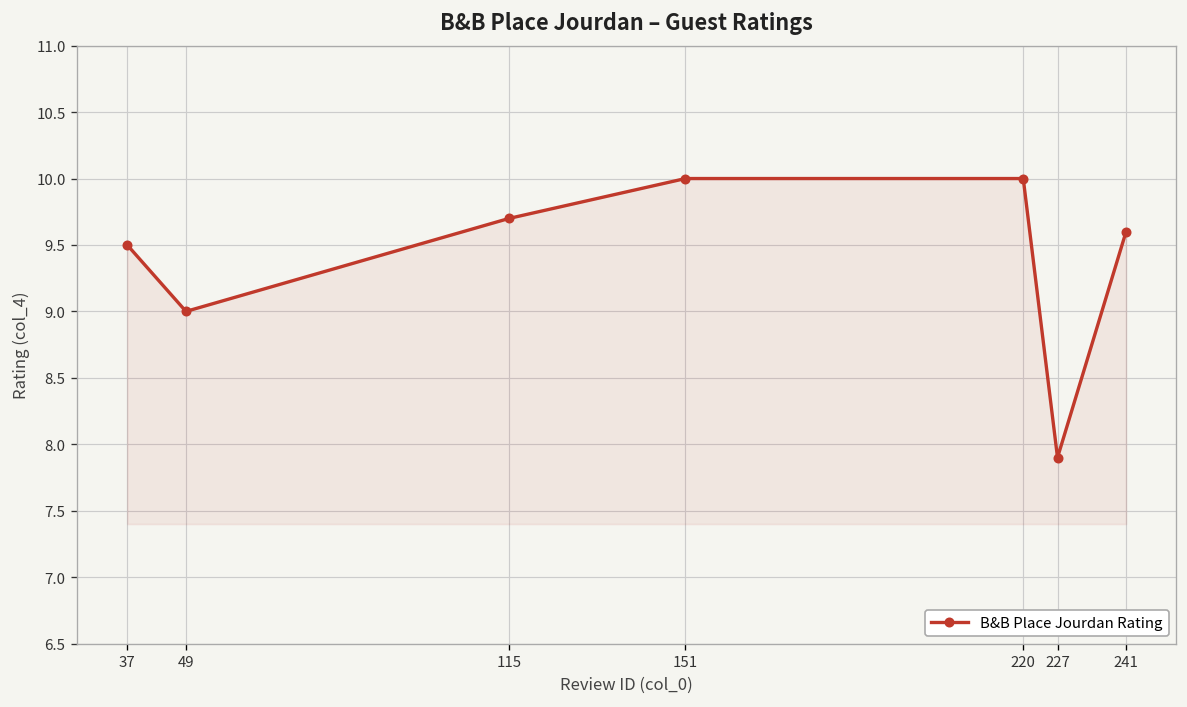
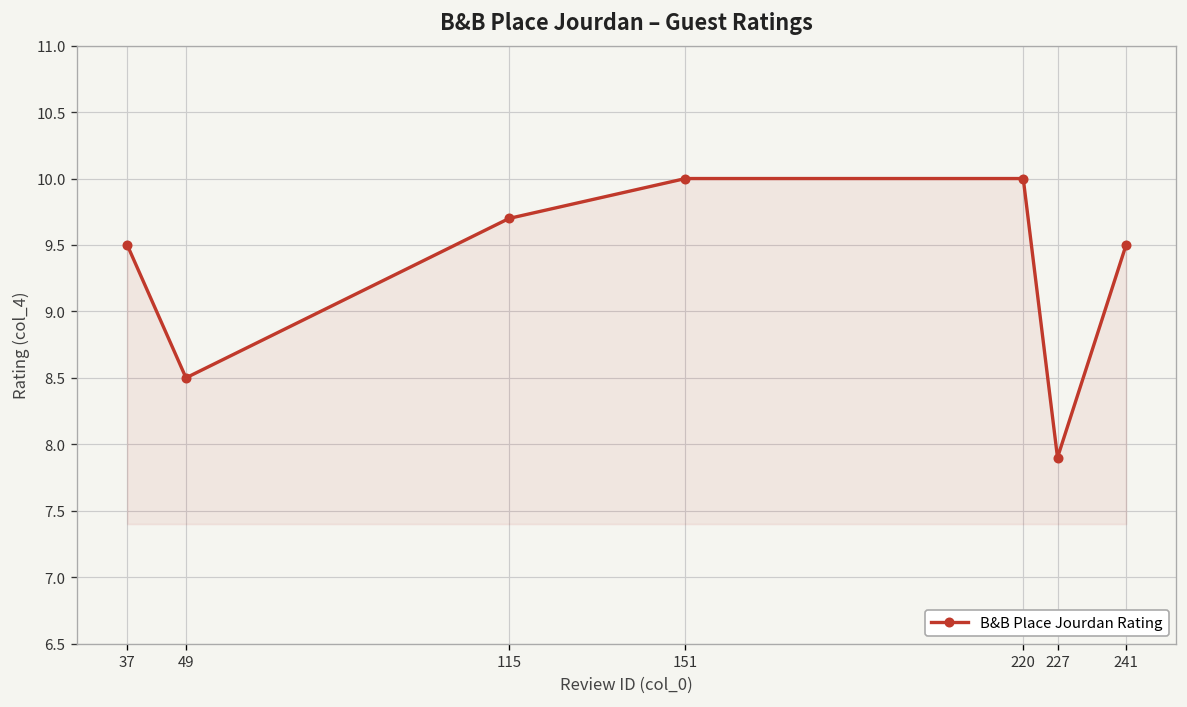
  {
    "37": 9.5,
-   "49": 9.0,
+   "49": 8.5,
    "115": 9.7,
    "151": 10.0,
    "220": 10.0,
    "227": 7.9,
-   "241": 9.6
+   "241": 9.5
  }
